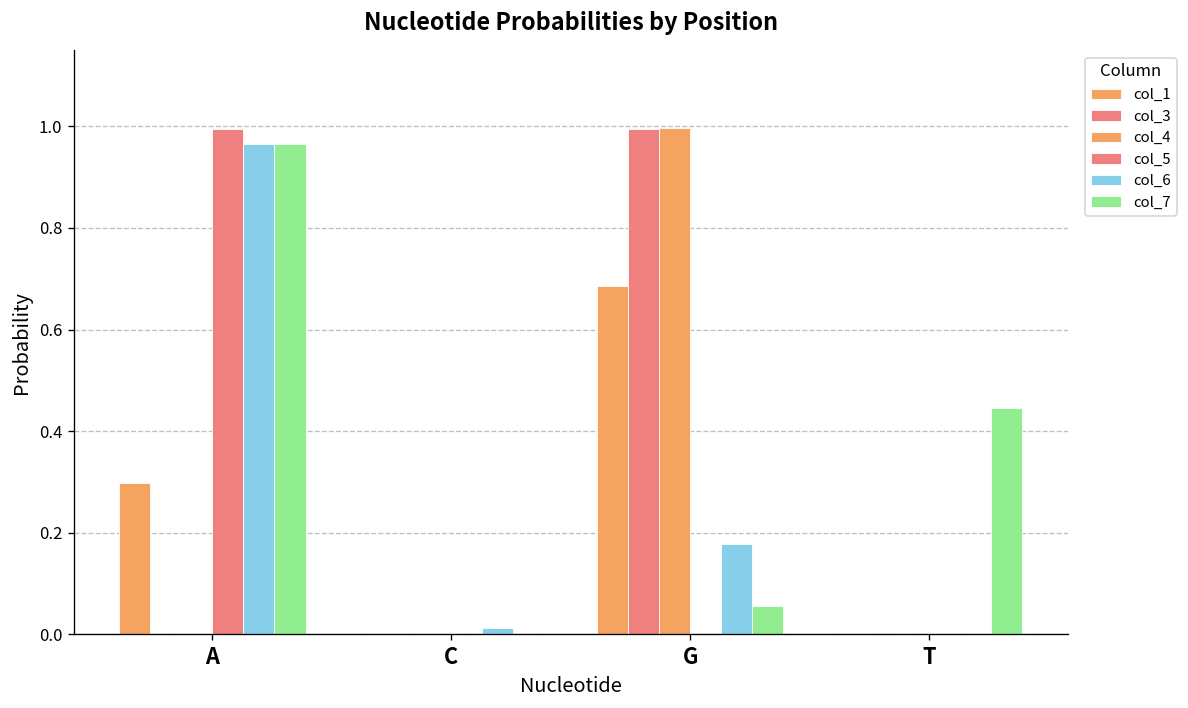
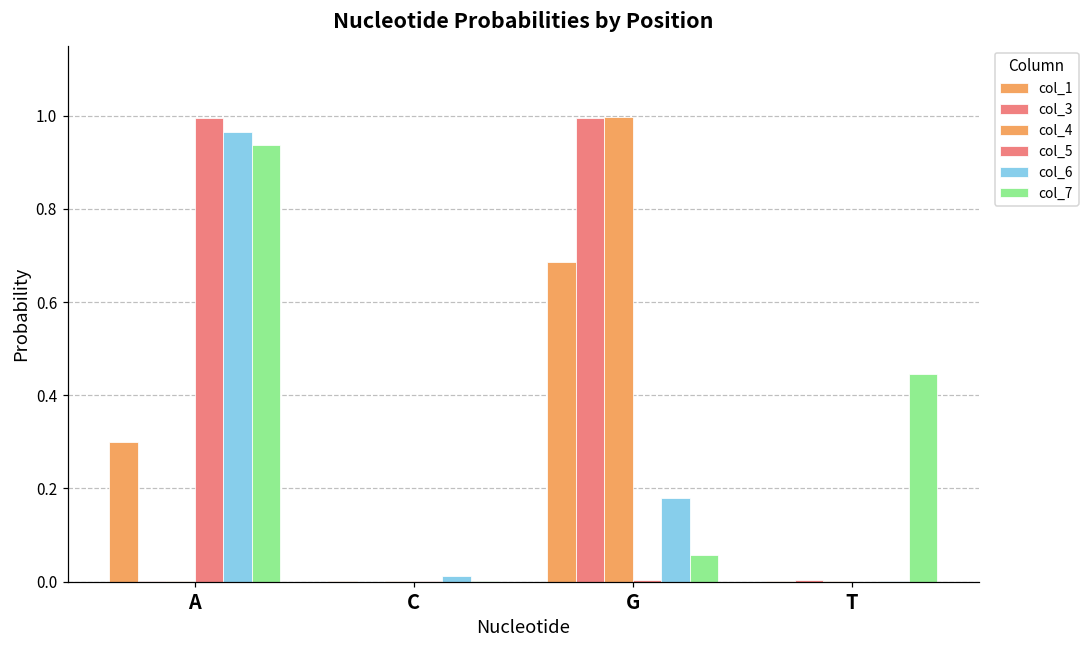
  {
    "col_6": {
      "A": 0.97,
      "C": 0.01,
      "G": 0.18
    },
    "col_7": {
-     "A": 0.97,
+     "A": 0.94,
      "G": 0.06,
      "T": 0.45
    }
  }
